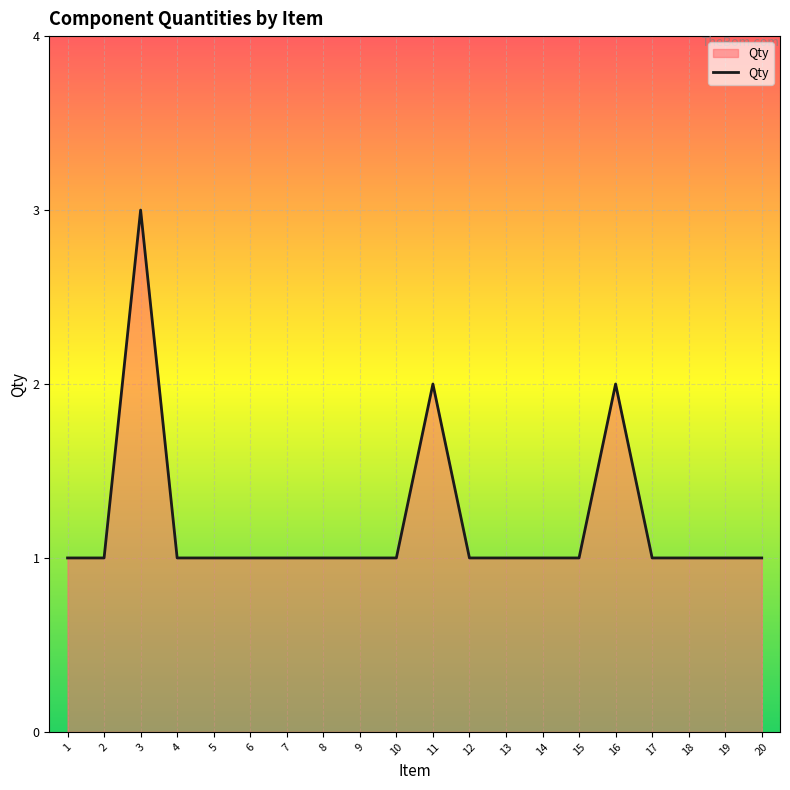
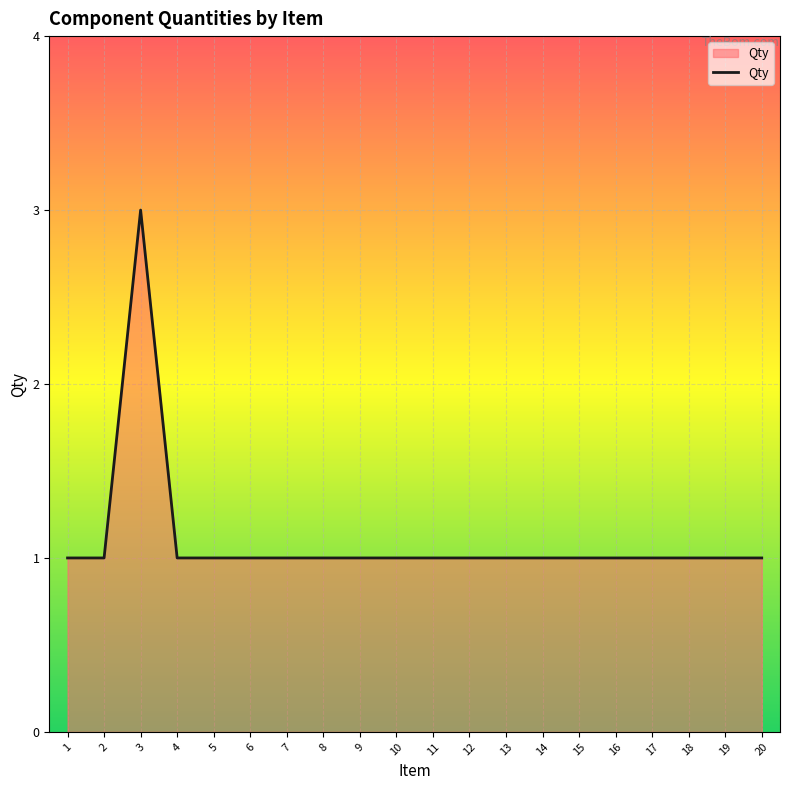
  {
    "1": 1,
    "2": 1,
    "3": 3,
    "4": 1,
    "5": 1,
    "6": 1,
    "7": 1,
    "8": 1,
    "9": 1,
    "10": 1,
-   "11": 2,
+   "11": 1,
    "12": 1,
    "13": 1,
    "14": 1,
    "15": 1,
-   "16": 2,
+   "16": 1,
    "17": 1,
    "18": 1,
    "19": 1,
    "20": 1
  }
